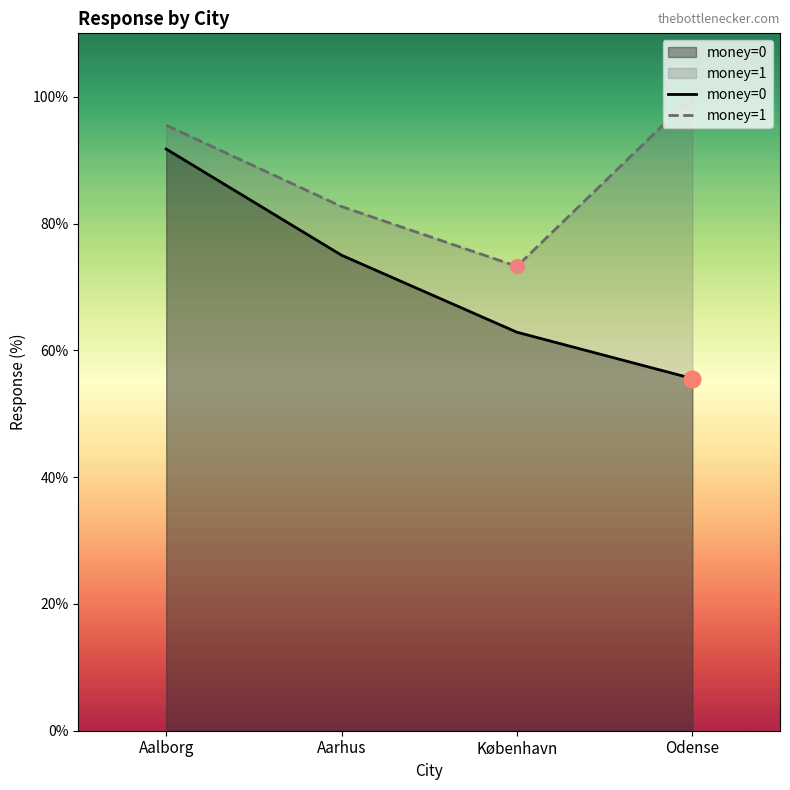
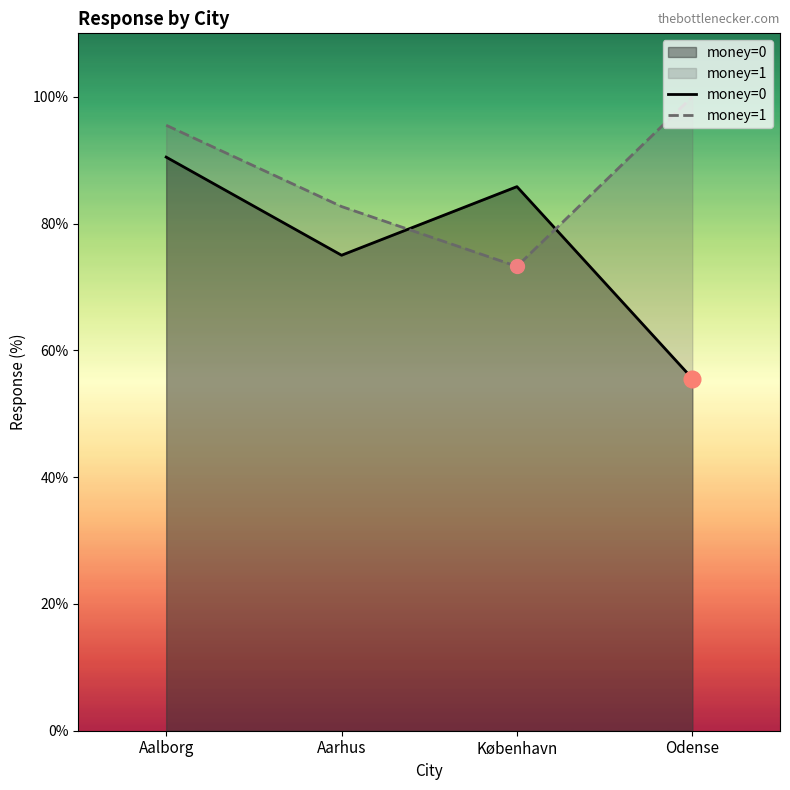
  {
    "money=0": {
-     "Aalborg": "92%",
+     "Aalborg": "90%",
      "Aarhus": "75%",
-     "København": "63%"
+     "København": "86%"
    },
    "money=1": {
      "Aalborg": "96%",
      "Aarhus": "83%"
    }
  }
